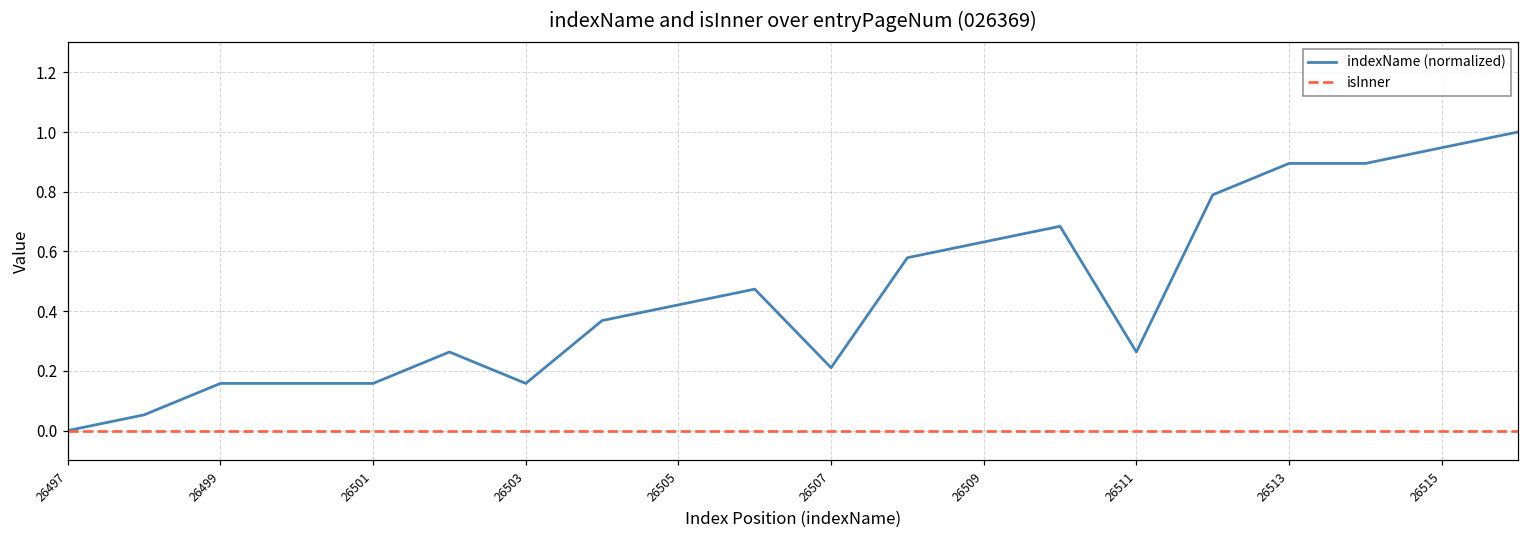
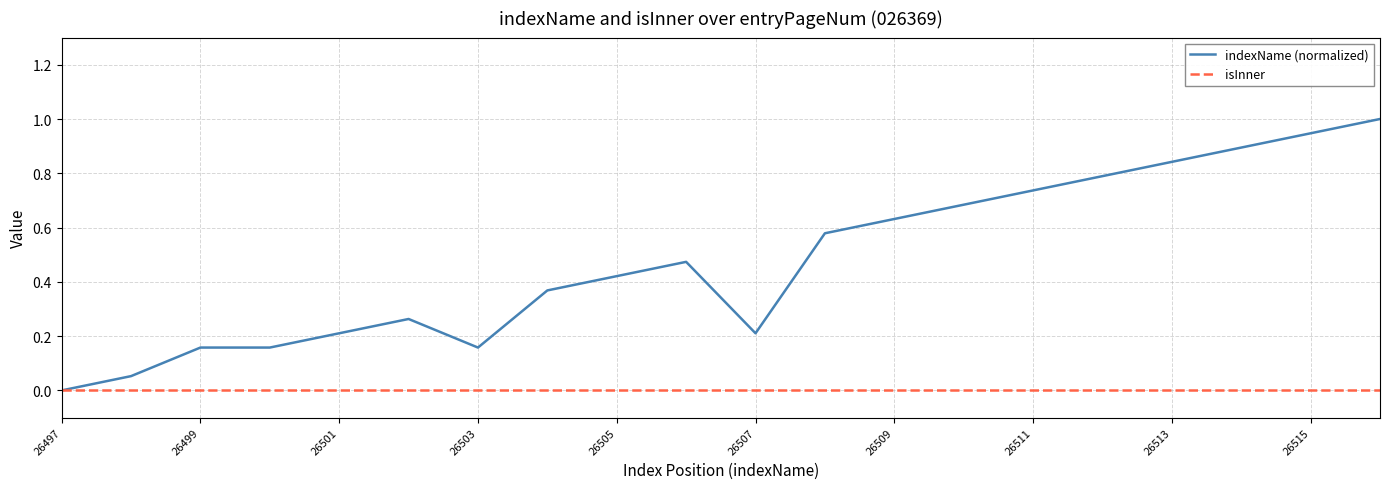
  {
    "indexName (normalized)": {
      "26499": 0.16,
-     "26501": 0.16,
+     "26501": 0.21,
      "26503": 0.16,
      "26505": 0.42,
      "26507": 0.21,
      "26509": 0.63,
-     "26511": 0.26,
-     "26513": 0.89,
+     "26511": 0.74,
+     "26513": 0.84,
      "26515": 0.95
    },
    "isInner": {
      "26499": 0.00,
      "26501": 0.00,
      "26503": 0.00,
      "26505": 0.00,
      "26507": 0.00,
      "26509": 0.00,
      "26511": 0.00,
      "26513": 0.00,
      "26515": 0.00
    }
  }
